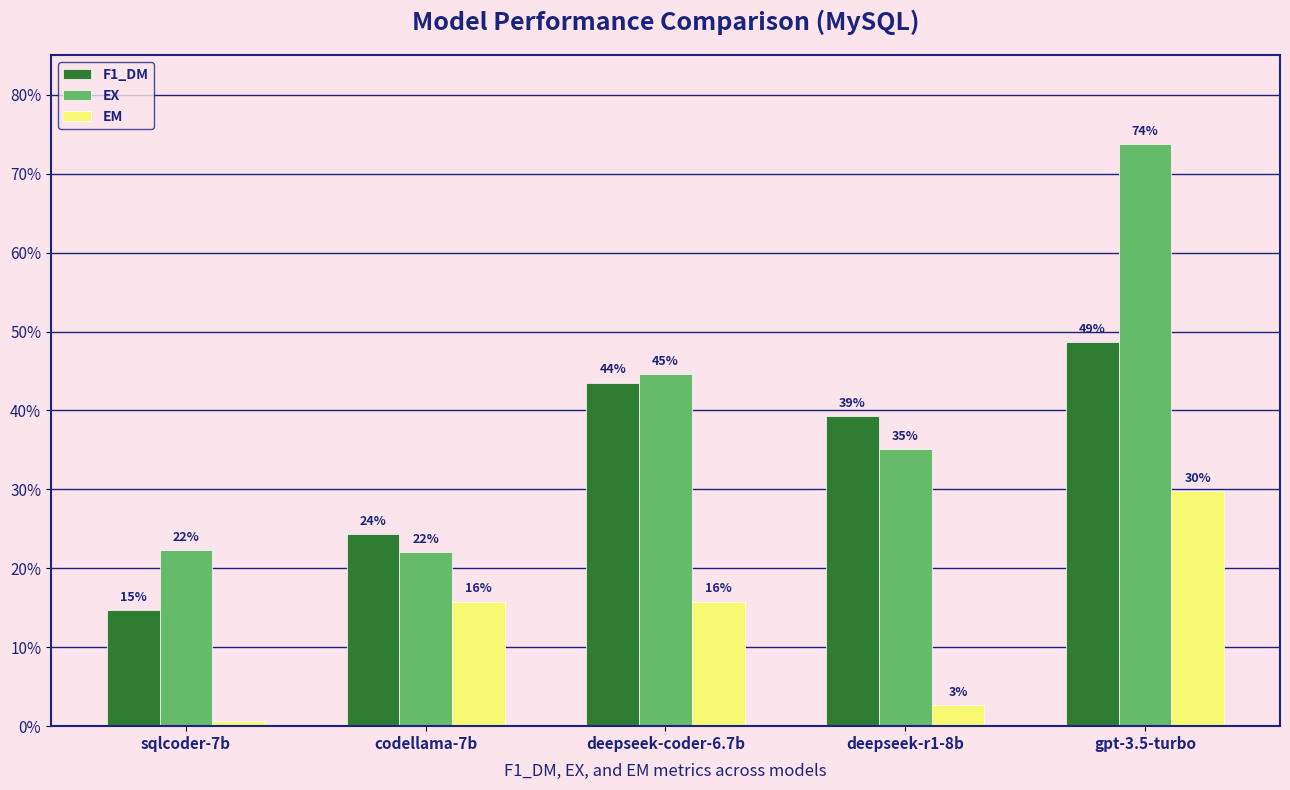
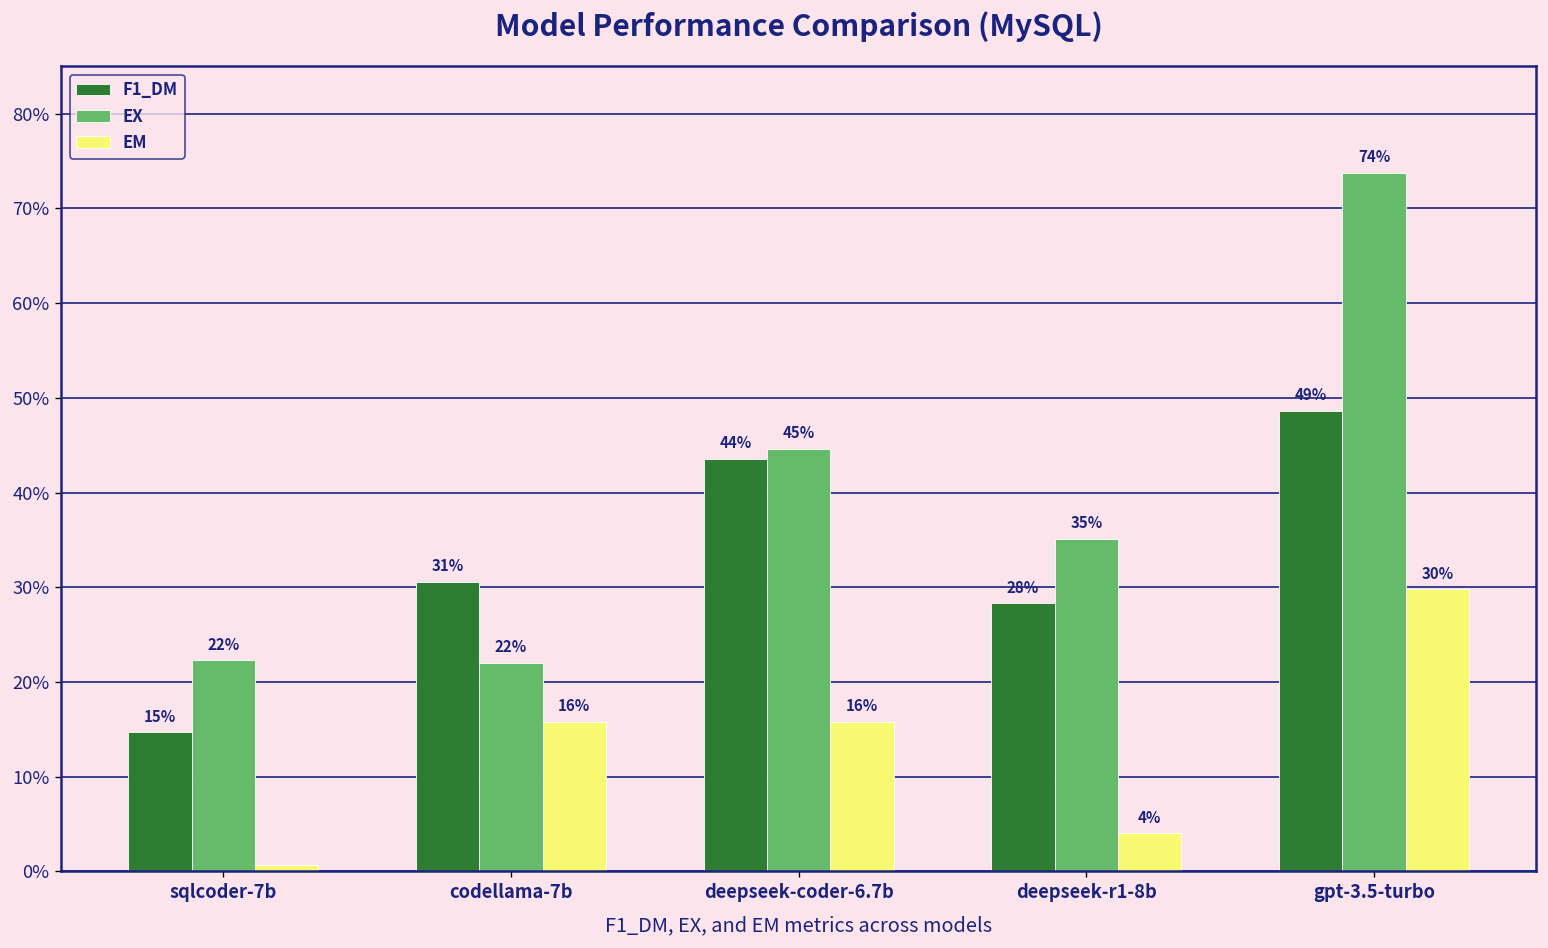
  {
    "F1_DM": {
      "sqlcoder-7b": "15%",
-     "codellama-7b": "24%",
+     "codellama-7b": "31%",
      "deepseek-coder-6.7b": "44%",
-     "deepseek-r1-8b": "39%",
+     "deepseek-r1-8b": "28%",
      "gpt-3.5-turbo": "49%"
    },
    "EX": {
      "sqlcoder-7b": "22%",
      "codellama-7b": "22%",
      "deepseek-coder-6.7b": "45%",
      "deepseek-r1-8b": "35%",
      "gpt-3.5-turbo": "74%"
    },
    "EM": {
      "codellama-7b": "16%",
      "deepseek-coder-6.7b": "16%",
-     "deepseek-r1-8b": "3%",
+     "deepseek-r1-8b": "4%",
      "gpt-3.5-turbo": "30%"
    }
  }
